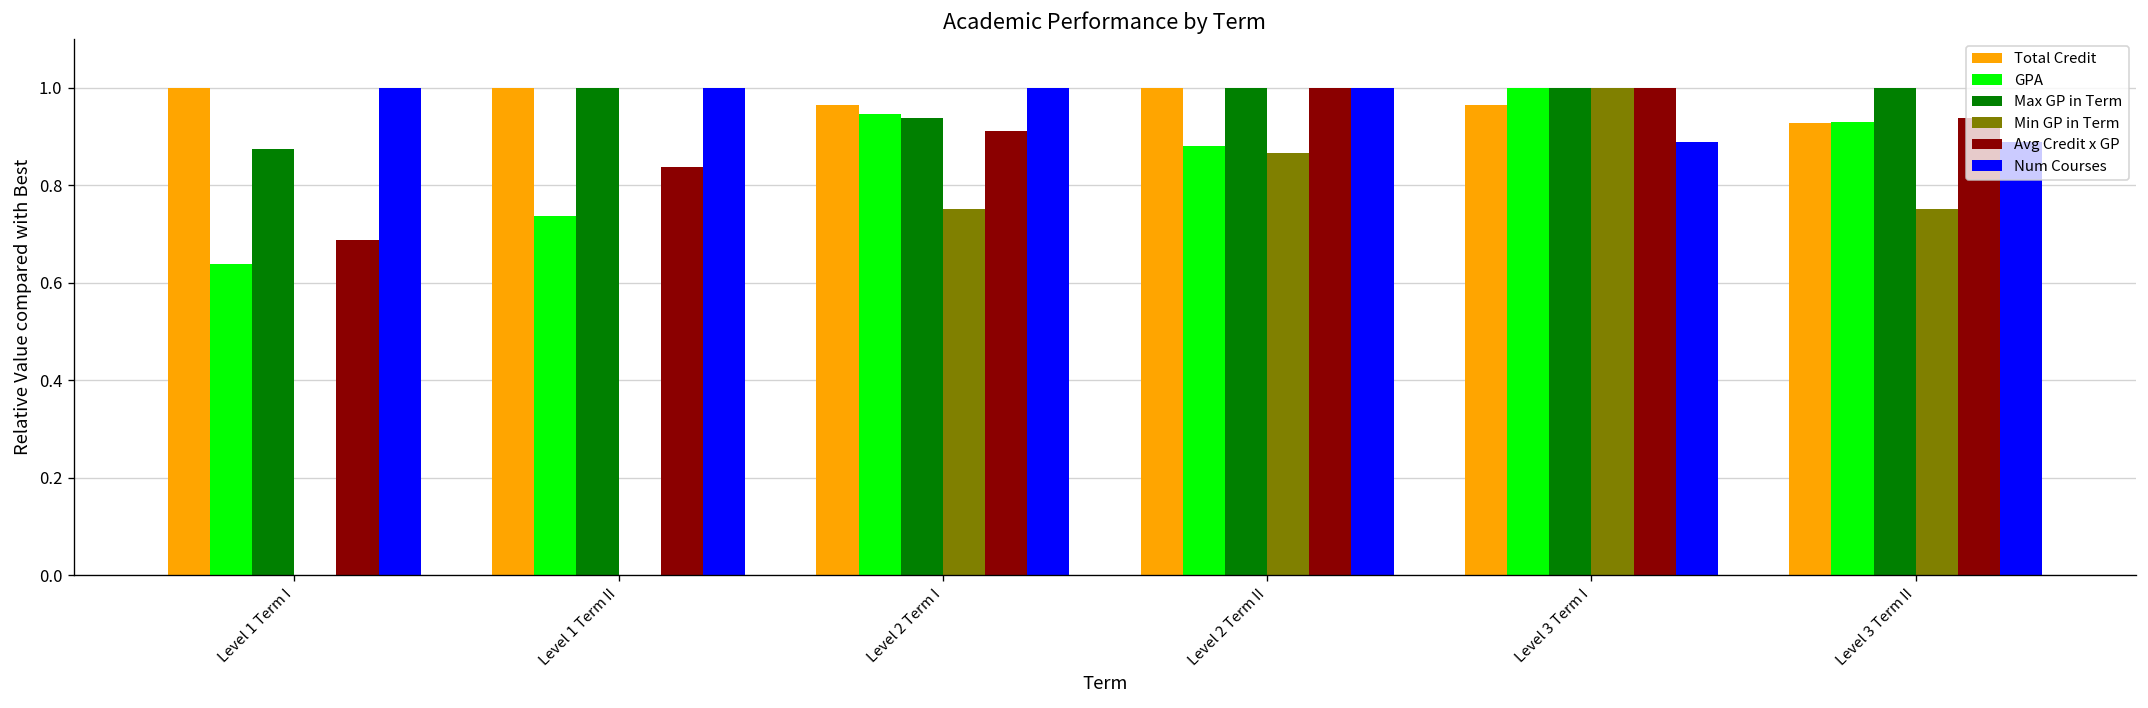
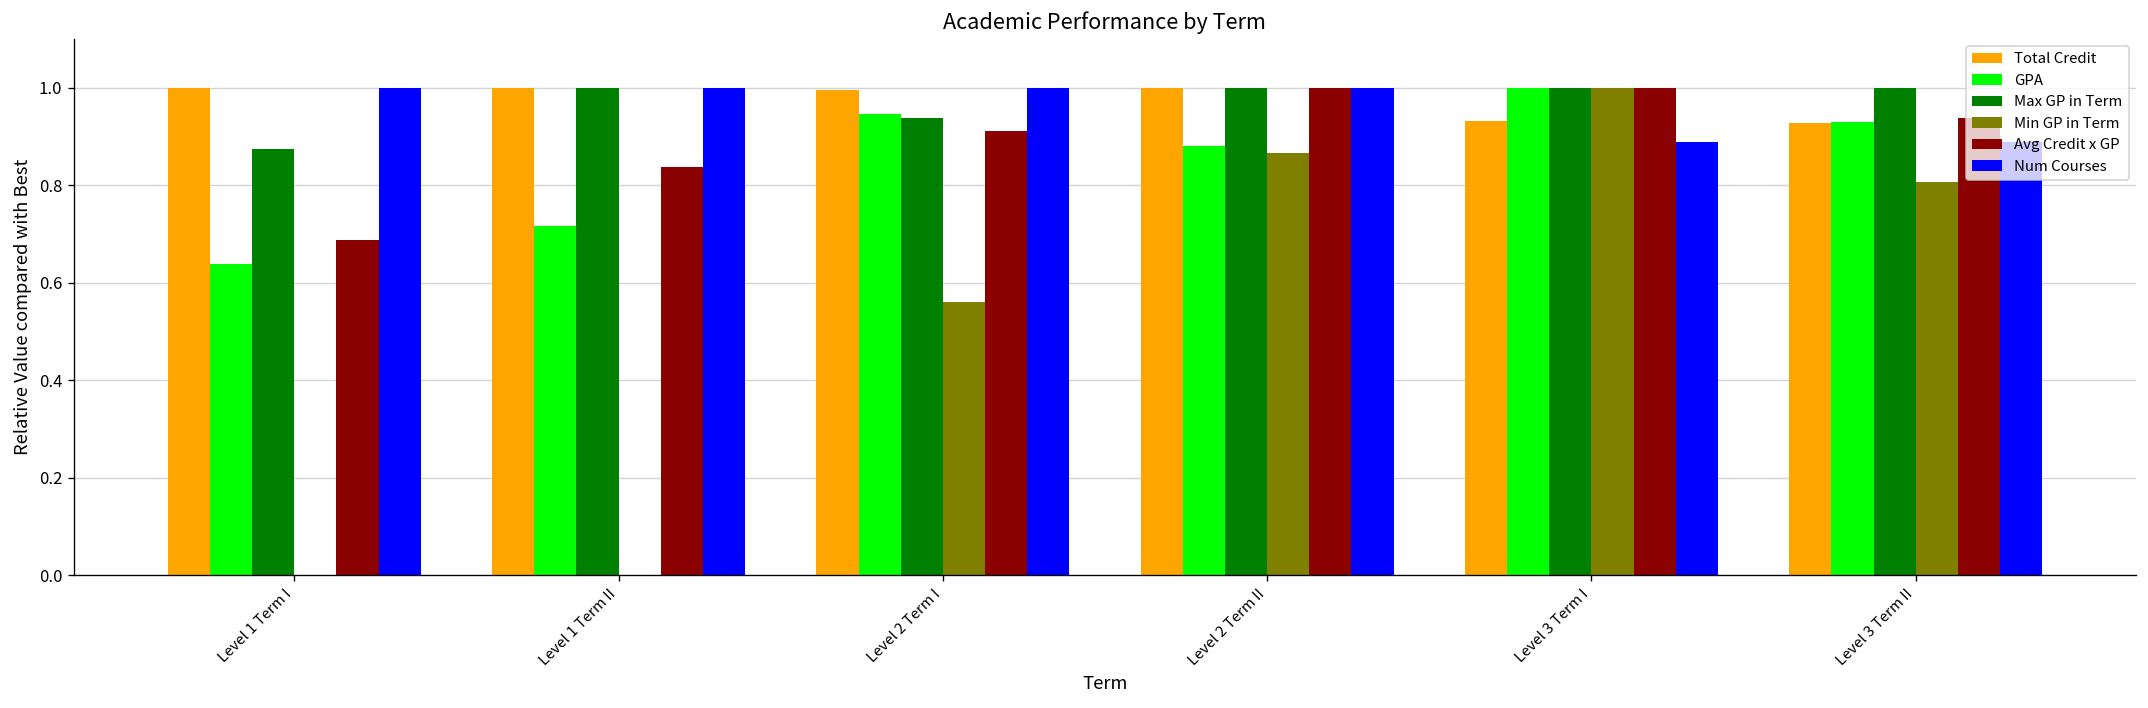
  {
    "Total Credit": {
      "Level 1 Term I": 1.00,
      "Level 1 Term II": 1.00,
-     "Level 2 Term I": 0.96,
+     "Level 2 Term I": 1.00,
      "Level 2 Term II": 1.00,
-     "Level 3 Term I": 0.96,
+     "Level 3 Term I": 0.93,
      "Level 3 Term II": 0.93
    },
    "GPA": {
      "Level 1 Term I": 0.64,
-     "Level 1 Term II": 0.74,
+     "Level 1 Term II": 0.72,
      "Level 2 Term I": 0.95,
      "Level 2 Term II": 0.88,
      "Level 3 Term I": 1.00,
      "Level 3 Term II": 0.93
    },
    "Max GP in Term": {
      "Level 1 Term I": 0.88,
      "Level 1 Term II": 1.00,
      "Level 2 Term I": 0.94,
      "Level 2 Term II": 1.00,
      "Level 3 Term I": 1.00,
      "Level 3 Term II": 1.00
    },
    "Min GP in Term": {
      "Level 1 Term I": 0.00,
      "Level 1 Term II": 0.00,
-     "Level 2 Term I": 0.75,
+     "Level 2 Term I": 0.56,
      "Level 2 Term II": 0.87,
      "Level 3 Term I": 1.00,
-     "Level 3 Term II": 0.75
+     "Level 3 Term II": 0.81
    },
    "Avg Credit x GP": {
      "Level 1 Term I": 0.69,
      "Level 1 Term II": 0.84,
      "Level 2 Term I": 0.91,
      "Level 2 Term II": 1.00,
      "Level 3 Term I": 1.00
    },
    "Num Courses": {
      "Level 1 Term I": 1.00,
      "Level 1 Term II": 1.00,
      "Level 2 Term I": 1.00,
      "Level 2 Term II": 1.00,
      "Level 3 Term I": 0.89
    }
  }
